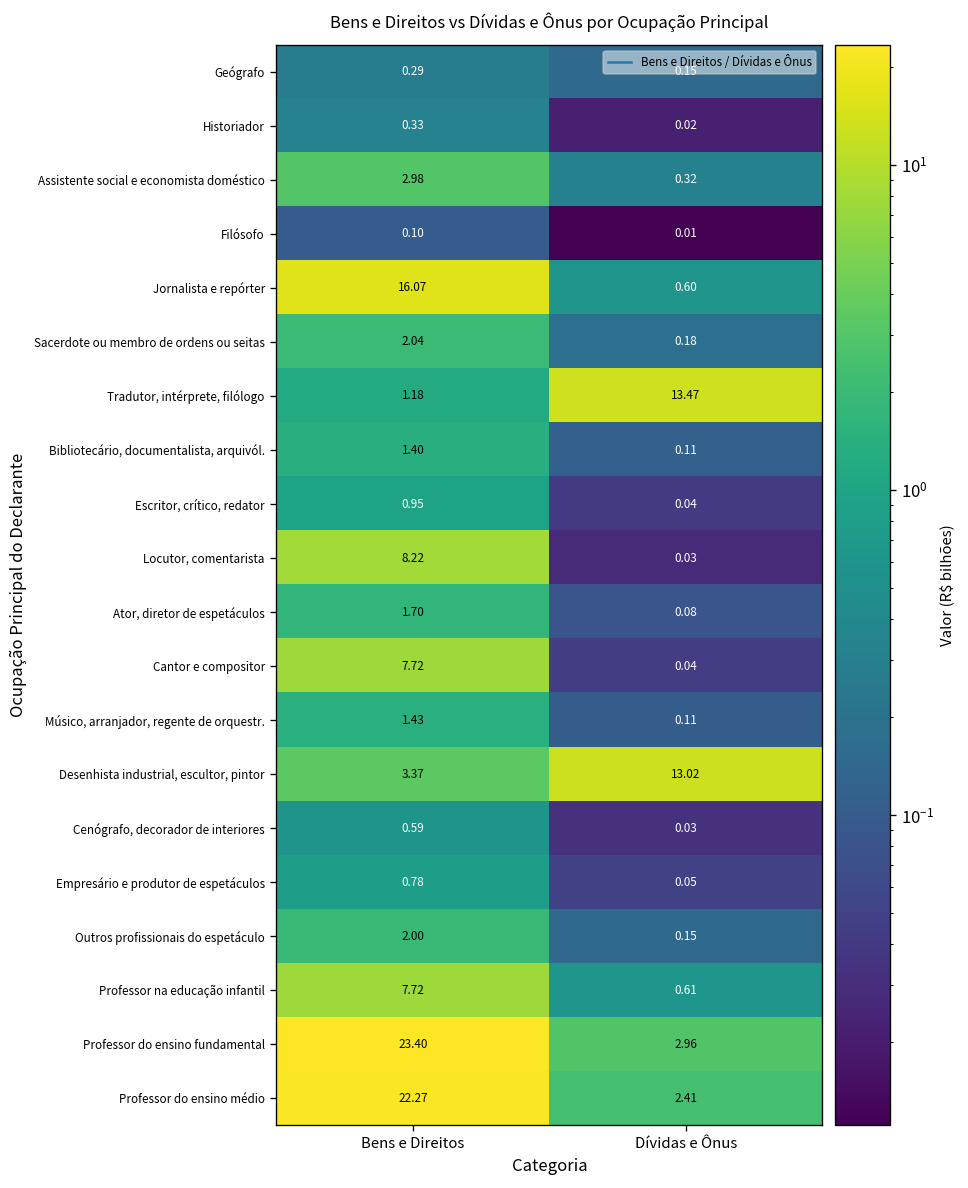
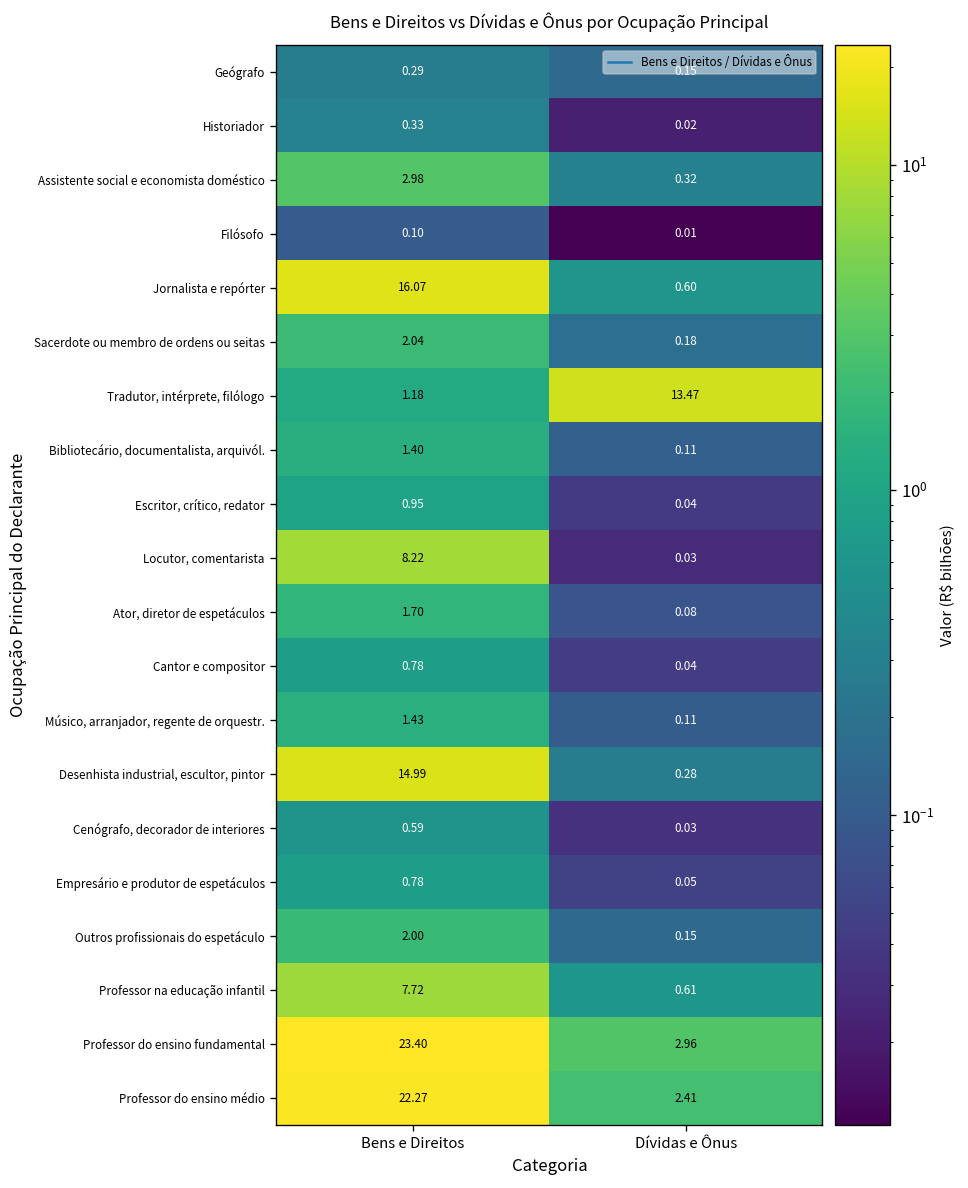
  {
    "Geógrafo": {
      "Bens e Direitos": 0.29
    },
    "Historiador": {
      "Bens e Direitos": 0.33,
      "Dívidas e Ônus": 0.02
    },
    "Assistente social e economista doméstico": {
      "Bens e Direitos": 2.98,
      "Dívidas e Ônus": 0.32
    },
    "Filósofo": {
      "Bens e Direitos": 0.10,
      "Dívidas e Ônus": 0.01
    },
    "Jornalista e repórter": {
      "Bens e Direitos": 16.07,
      "Dívidas e Ônus": 0.60
    },
    "Sacerdote ou membro de ordens ou seitas": {
      "Bens e Direitos": 2.04,
      "Dívidas e Ônus": 0.18
    },
    "Tradutor, intérprete, filólogo": {
      "Bens e Direitos": 1.18,
      "Dívidas e Ônus": 13.47
    },
    "Bibliotecário, documentalista, arquivól.": {
      "Bens e Direitos": 1.40,
      "Dívidas e Ônus": 0.11
    },
    "Escritor, crítico, redator": {
      "Bens e Direitos": 0.95,
      "Dívidas e Ônus": 0.04
    },
    "Locutor, comentarista": {
      "Bens e Direitos": 8.22,
      "Dívidas e Ônus": 0.03
    },
    "Ator, diretor de espetáculos": {
      "Bens e Direitos": 1.70,
      "Dívidas e Ônus": 0.08
    },
    "Cantor e compositor": {
-     "Bens e Direitos": 7.72,
+     "Bens e Direitos": 0.78,
      "Dívidas e Ônus": 0.04
    },
    "Músico, arranjador, regente de orquestr.": {
      "Bens e Direitos": 1.43,
      "Dívidas e Ônus": 0.11
    },
    "Desenhista industrial, escultor, pintor": {
-     "Bens e Direitos": 3.37,
-     "Dívidas e Ônus": 13.02
+     "Bens e Direitos": 14.99,
+     "Dívidas e Ônus": 0.28
    },
    "Cenógrafo, decorador de interiores": {
      "Bens e Direitos": 0.59,
      "Dívidas e Ônus": 0.03
    },
    "Empresário e produtor de espetáculos": {
      "Bens e Direitos": 0.78,
      "Dívidas e Ônus": 0.05
    },
    "Outros profissionais do espetáculo": {
      "Bens e Direitos": 2.00,
      "Dívidas e Ônus": 0.15
    },
    "Professor na educação infantil": {
      "Bens e Direitos": 7.72,
      "Dívidas e Ônus": 0.61
    },
    "Professor do ensino fundamental": {
      "Bens e Direitos": 23.40,
      "Dívidas e Ônus": 2.96
    },
    "Professor do ensino médio": {
      "Bens e Direitos": 22.27,
      "Dívidas e Ônus": 2.41
    }
  }
